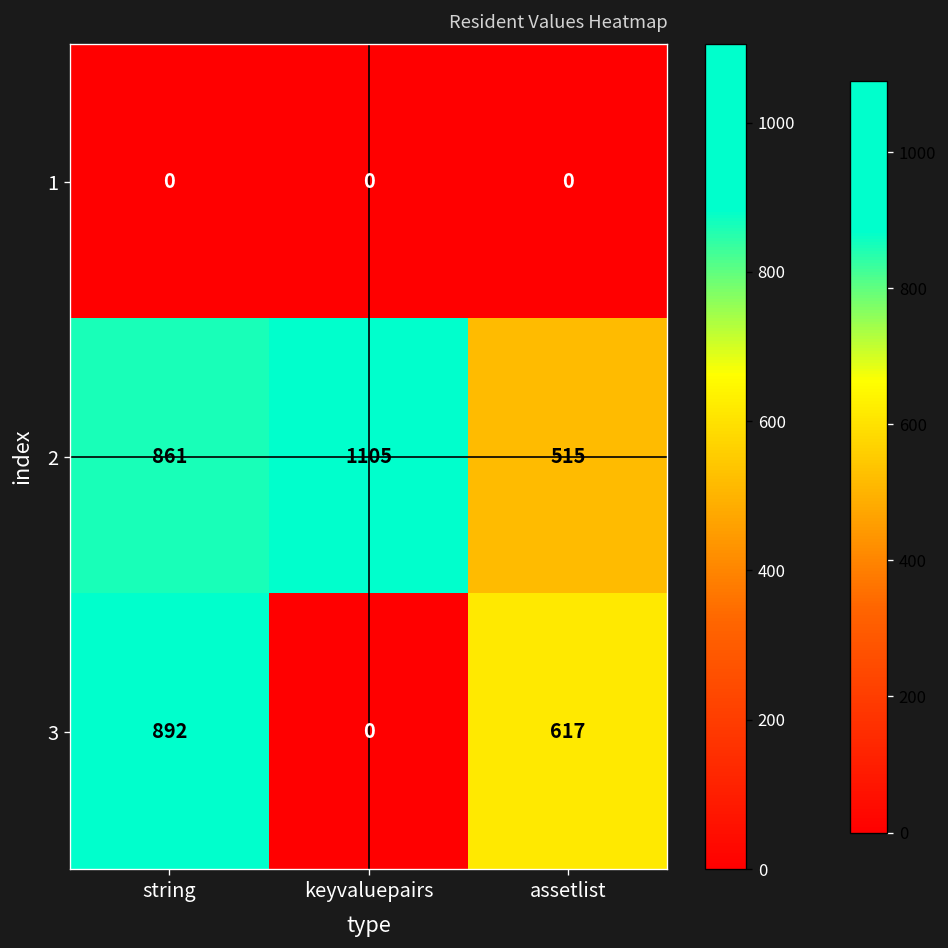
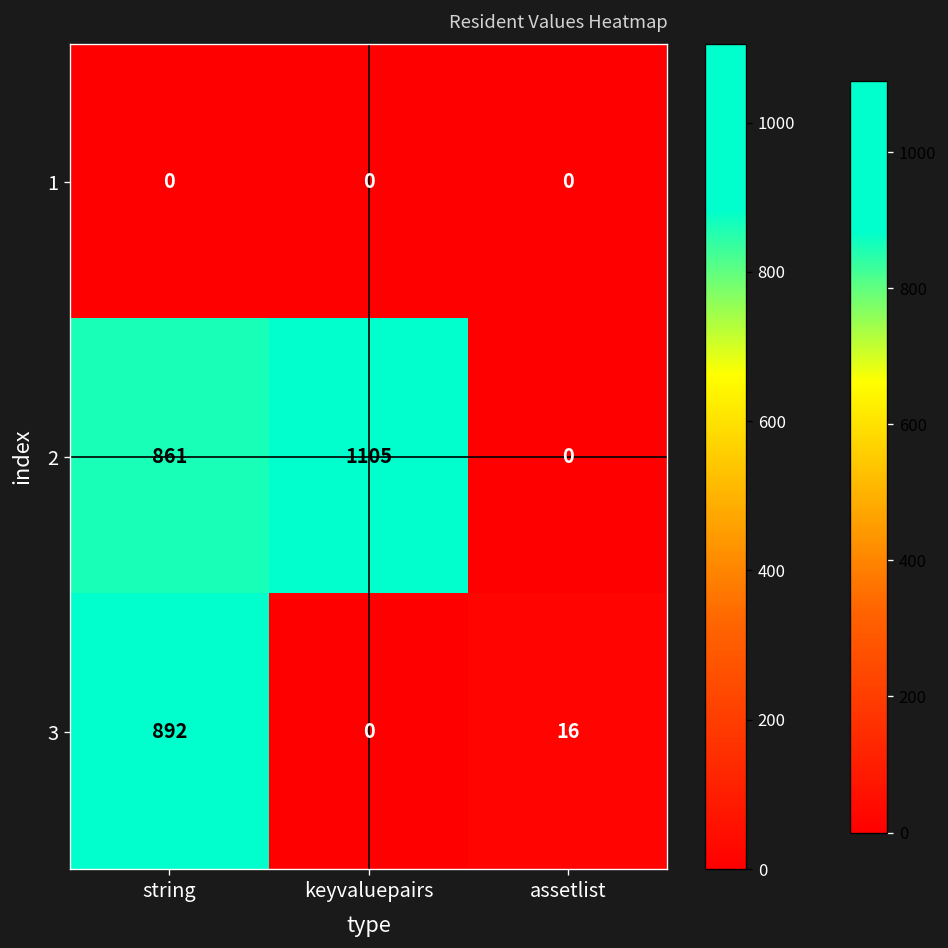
  {
    "1": {
      "string": 0,
      "keyvaluepairs": 0,
      "assetlist": 0
    },
    "2": {
      "string": 861,
      "keyvaluepairs": 1105,
-     "assetlist": 515
+     "assetlist": 0
    },
    "3": {
      "string": 892,
      "keyvaluepairs": 0,
-     "assetlist": 617
+     "assetlist": 16
    }
  }
